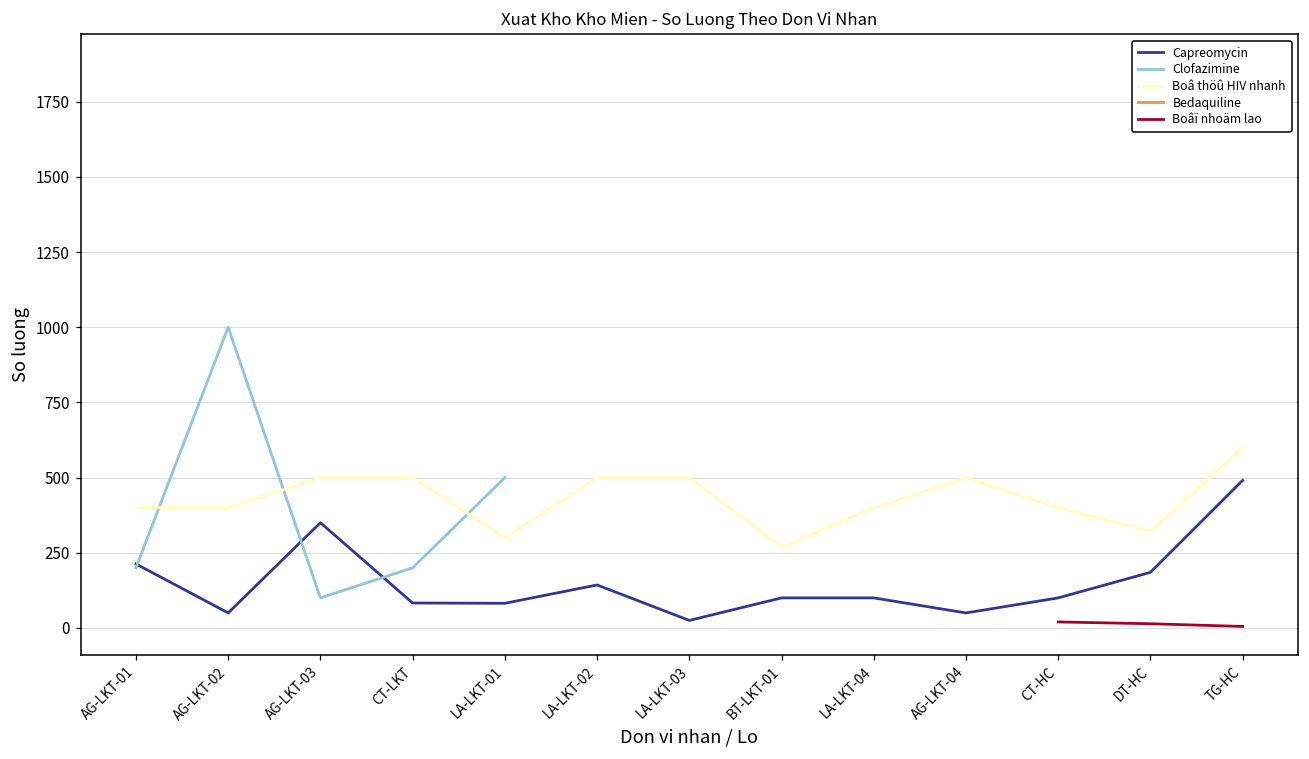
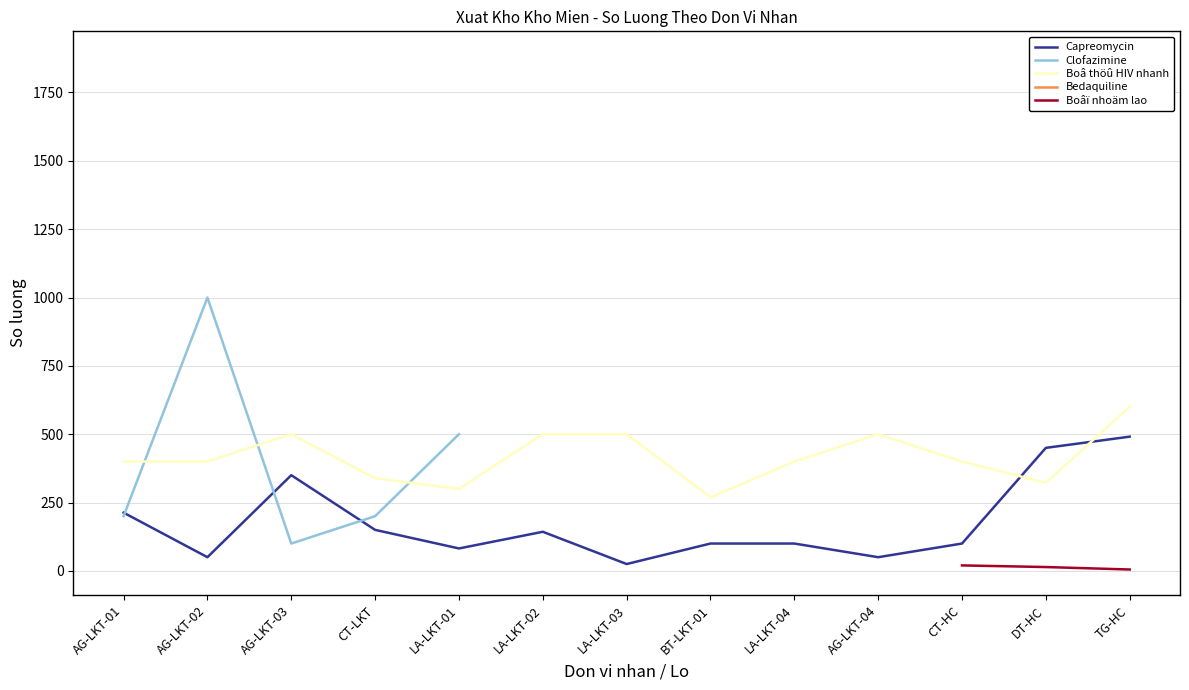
  {
    "Capreomycin": {
      "AG-LKT-01": 210,
      "AG-LKT-02": 50,
      "AG-LKT-03": 350,
-     "CT-LKT": 80,
+     "CT-LKT": 150,
      "LA-LKT-01": 80,
      "LA-LKT-02": 140,
      "LA-LKT-03": 30,
      "BT-LKT-01": 100,
      "LA-LKT-04": 100,
      "AG-LKT-04": 50,
      "CT-HC": 100,
-     "DT-HC": 190,
+     "DT-HC": 450,
      "TG-HC": 490
    },
    "Clofazimine": {
      "AG-LKT-01": 200,
      "AG-LKT-02": 1000,
      "AG-LKT-03": 100,
      "CT-LKT": 200,
      "LA-LKT-01": 500
    },
    "Boâ thöû HIV nhanh": {
      "AG-LKT-01": 400,
      "AG-LKT-02": 400,
      "AG-LKT-03": 500,
-     "CT-LKT": 500,
+     "CT-LKT": 340,
      "LA-LKT-01": 300,
      "LA-LKT-02": 500,
      "LA-LKT-03": 500,
      "BT-LKT-01": 270,
      "LA-LKT-04": 400,
      "AG-LKT-04": 500,
      "CT-HC": 400,
      "DT-HC": 320,
      "TG-HC": 600
    },
    "Bedaquiline": {
      "AG-LKT-01": 1880
    },
    "Boâï nhoäm lao": {
      "CT-HC": 20,
      "DT-HC": 10,
      "TG-HC": 10
    }
  }
